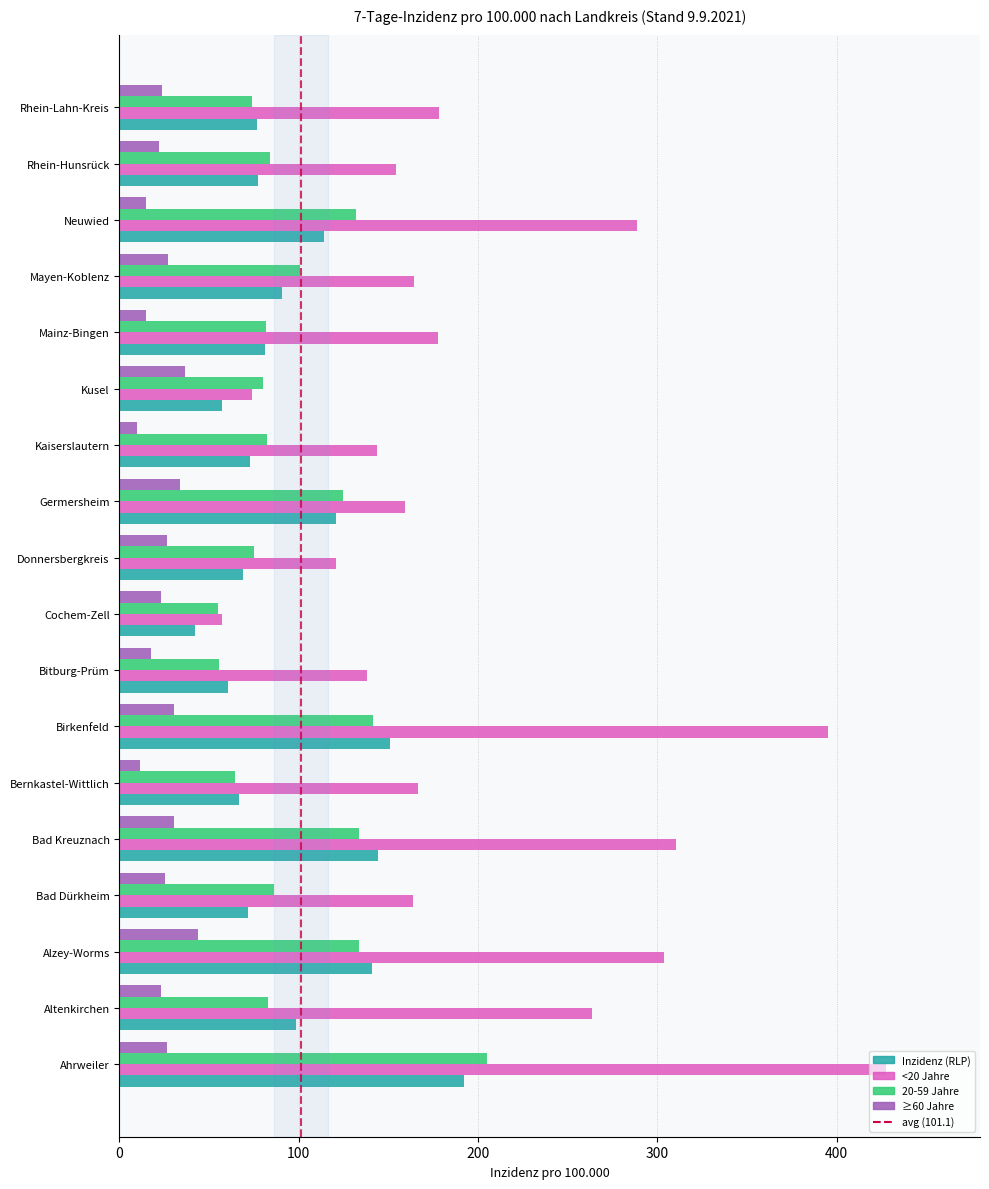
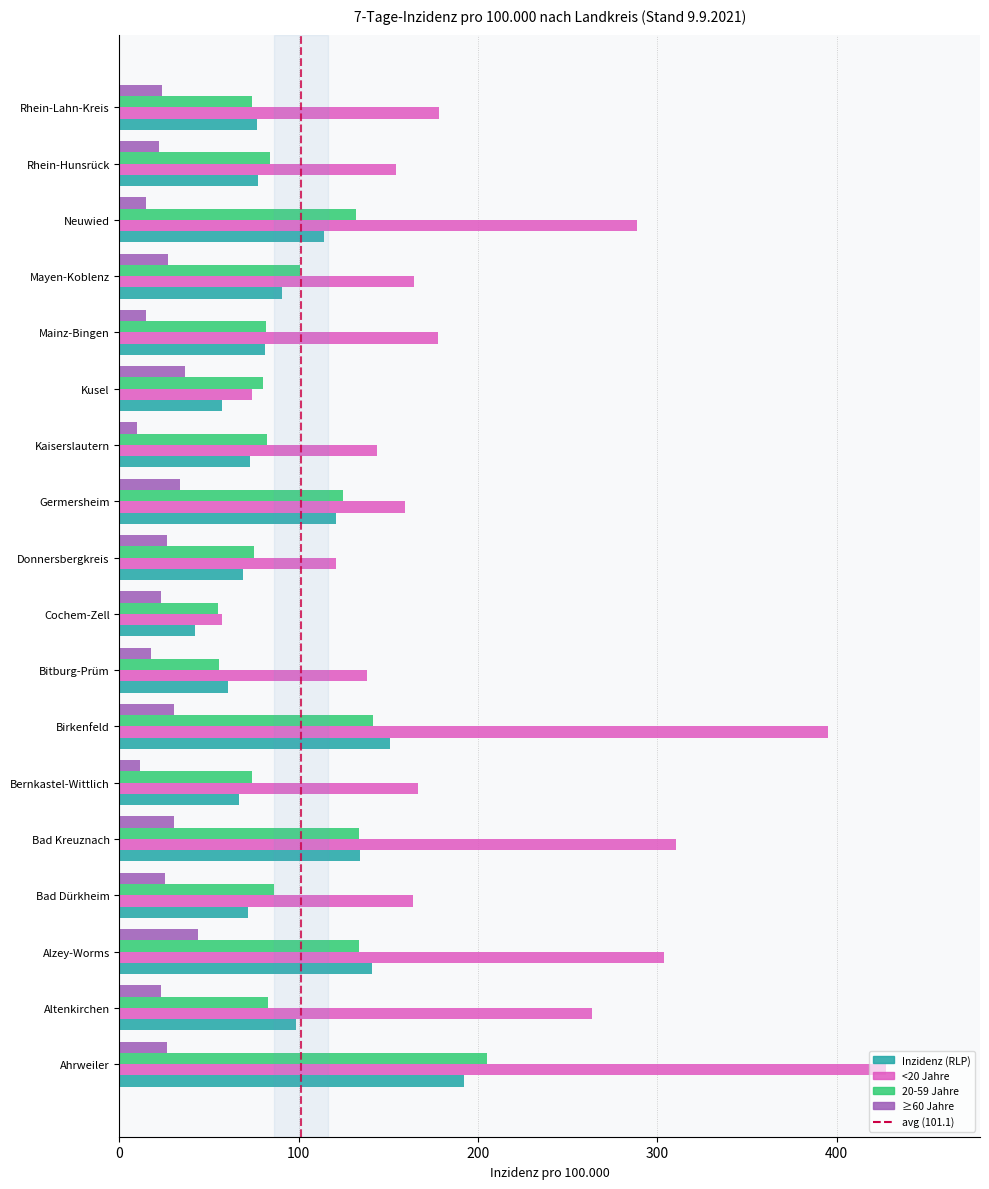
  {
    "Inzidenz (RLP)": {
      "Rhein-Lahn-Kreis": 77,
      "Rhein-Hunsrück": 78,
      "Neuwied": 114,
      "Mayen-Koblenz": 91,
      "Mainz-Bingen": 81,
      "Kusel": 57,
      "Kaiserslautern": 73,
      "Germersheim": 121,
      "Donnersbergkreis": 69,
      "Cochem-Zell": 42,
      "Bitburg-Prüm": 61,
      "Birkenfeld": 151,
      "Bernkastel-Wittlich": 67,
-     "Bad Kreuznach": 144,
+     "Bad Kreuznach": 134,
      "Bad Dürkheim": 72,
      "Alzey-Worms": 141,
      "Altenkirchen": 99,
      "Ahrweiler": 192
    },
    "<20 Jahre": {
      "Rhein-Lahn-Kreis": 178,
      "Rhein-Hunsrück": 155,
      "Neuwied": 289,
      "Mayen-Koblenz": 165,
      "Mainz-Bingen": 178,
      "Kusel": 74,
      "Kaiserslautern": 144,
      "Germersheim": 159,
      "Donnersbergkreis": 121,
      "Cochem-Zell": 57,
      "Bitburg-Prüm": 138,
      "Birkenfeld": 395,
      "Bernkastel-Wittlich": 167,
      "Bad Kreuznach": 311,
      "Bad Dürkheim": 164,
      "Alzey-Worms": 304,
      "Altenkirchen": 264
    },
    "20-59 Jahre": {
      "Rhein-Lahn-Kreis": 74,
      "Rhein-Hunsrück": 84,
      "Neuwied": 132,
      "Mayen-Koblenz": 101,
      "Mainz-Bingen": 82,
      "Kusel": 80,
      "Kaiserslautern": 82,
      "Germersheim": 125,
      "Donnersbergkreis": 75,
      "Cochem-Zell": 55,
      "Bitburg-Prüm": 56,
      "Birkenfeld": 142,
-     "Bernkastel-Wittlich": 64,
+     "Bernkastel-Wittlich": 74,
      "Bad Kreuznach": 134,
      "Bad Dürkheim": 86,
      "Alzey-Worms": 134,
      "Altenkirchen": 83,
      "Ahrweiler": 205
    },
    "≥60 Jahre": {
      "Rhein-Lahn-Kreis": 24,
      "Rhein-Hunsrück": 22,
      "Neuwied": 15,
      "Mayen-Koblenz": 27,
      "Mainz-Bingen": 15,
      "Kusel": 36,
      "Kaiserslautern": 10,
      "Germersheim": 34,
      "Donnersbergkreis": 26,
      "Cochem-Zell": 23,
      "Bitburg-Prüm": 18,
      "Birkenfeld": 30,
      "Bernkastel-Wittlich": 12,
      "Bad Kreuznach": 31,
      "Bad Dürkheim": 26,
      "Alzey-Worms": 44,
      "Altenkirchen": 23,
      "Ahrweiler": 27
    }
  }
